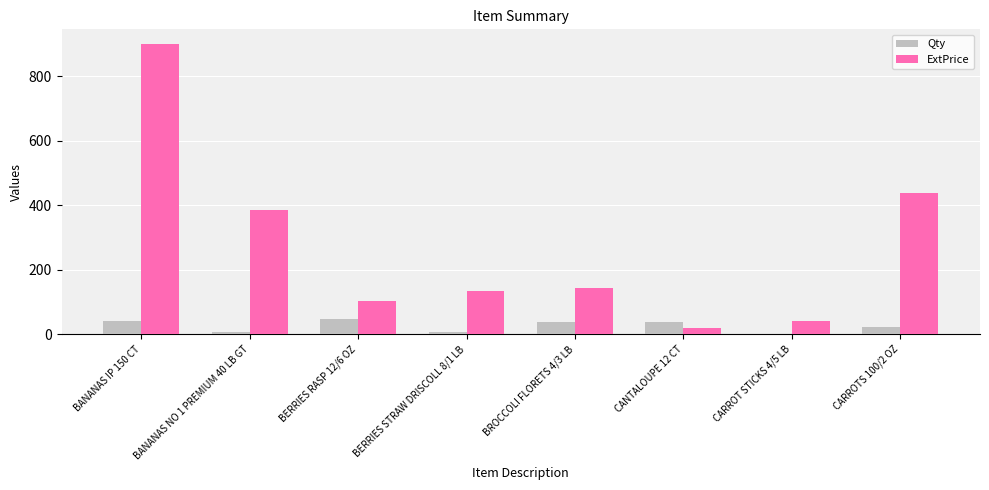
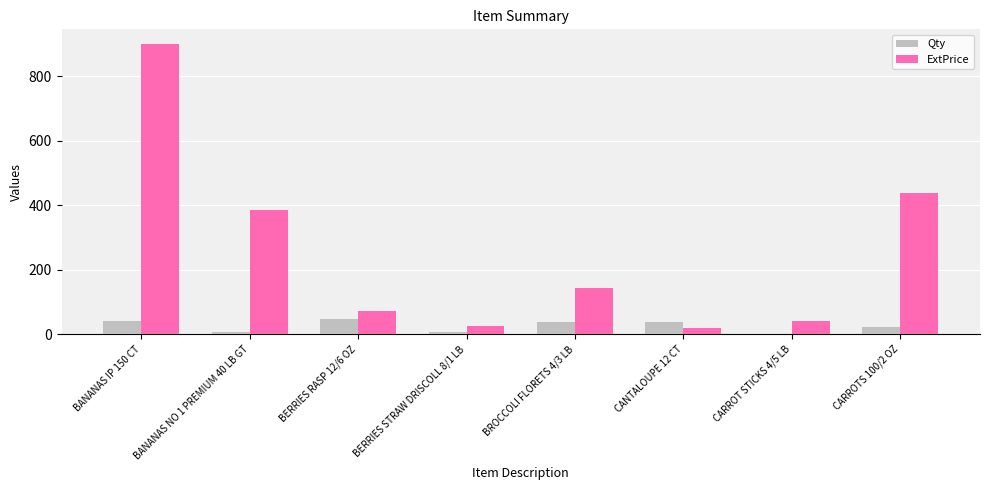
  {
    "Qty": {
      "BANANAS IP 150 CT": 40,
      "BERRIES RASP 12/6 OZ": 50,
      "BROCCOLI FLORETS 4/3 LB": 40,
      "CANTALOUPE 12 CT": 40,
      "CARROTS 100/2 OZ": 20
    },
    "ExtPrice": {
      "BANANAS IP 150 CT": 900,
      "BANANAS NO 1 PREMIUM 40 LB GT": 380,
-     "BERRIES RASP 12/6 OZ": 100,
-     "BERRIES STRAW DRISCOLL 8/1 LB": 130,
+     "BERRIES RASP 12/6 OZ": 70,
+     "BERRIES STRAW DRISCOLL 8/1 LB": 30,
      "BROCCOLI FLORETS 4/3 LB": 140,
      "CANTALOUPE 12 CT": 20,
      "CARROT STICKS 4/5 LB": 40,
      "CARROTS 100/2 OZ": 440
    }
  }
